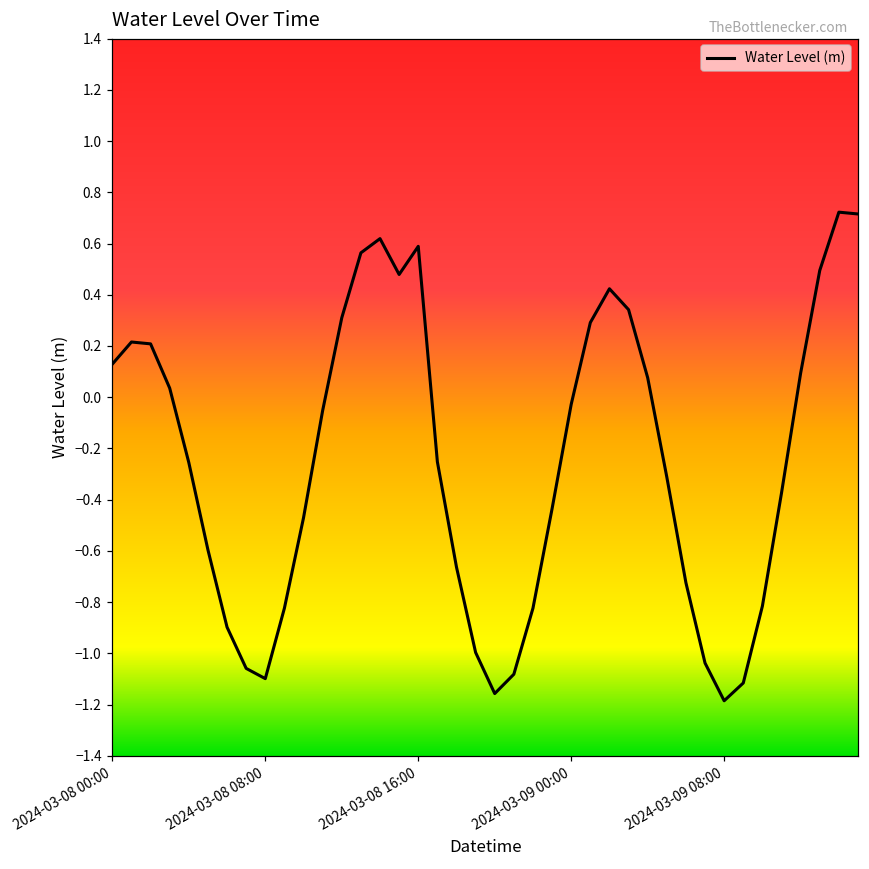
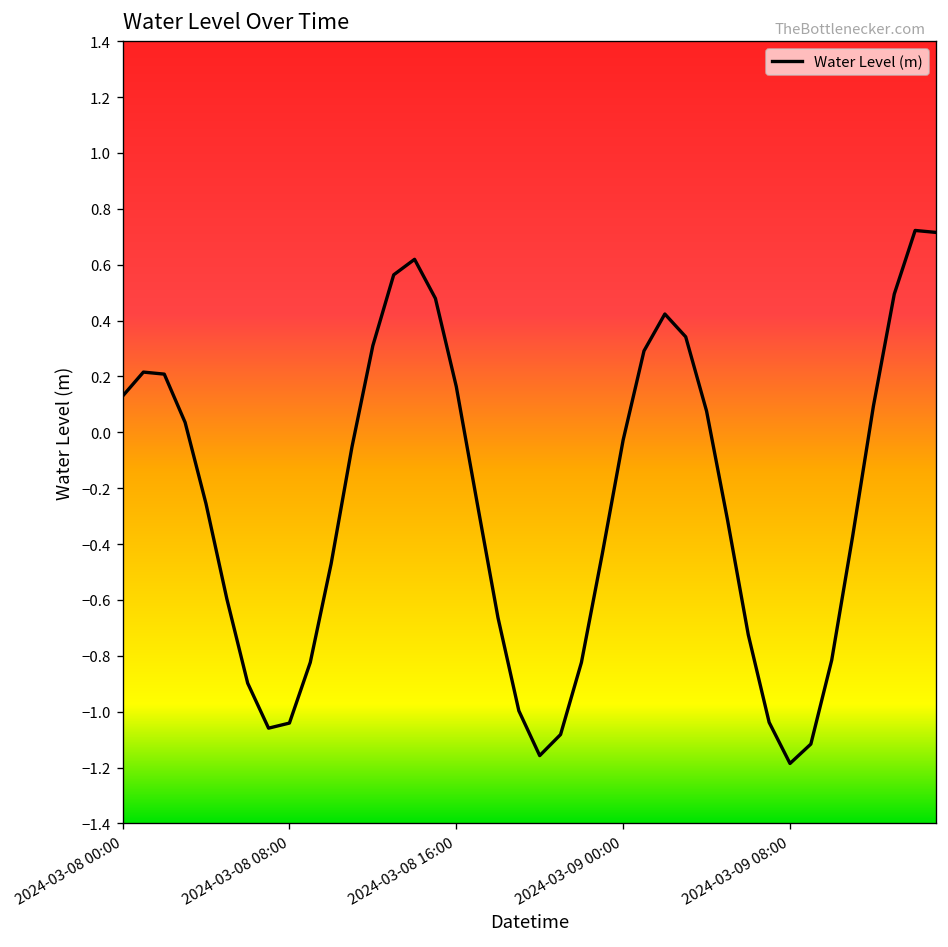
  {
    "2024-03-08 00:00": 0.13,
-   "2024-03-08 08:00": -1.10,
-   "2024-03-08 16:00": 0.59,
+   "2024-03-08 08:00": -1.04,
+   "2024-03-08 16:00": 0.16,
    "2024-03-09 00:00": -0.03,
    "2024-03-09 08:00": -1.19
  }
